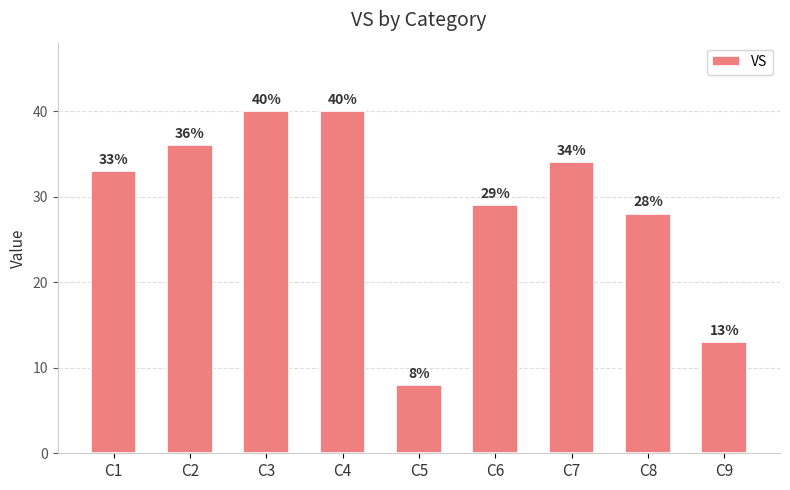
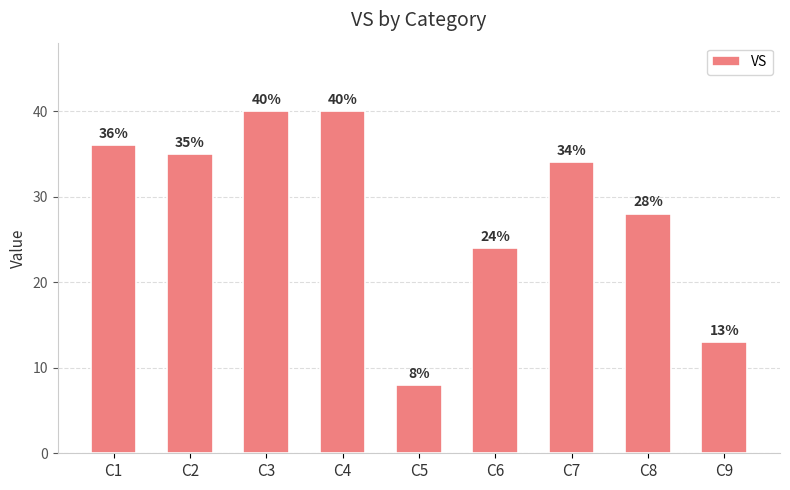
  {
-   "C1": "33%",
-   "C2": "36%",
+   "C1": "36%",
+   "C2": "35%",
    "C3": "40%",
    "C4": "40%",
    "C5": "8%",
-   "C6": "29%",
+   "C6": "24%",
    "C7": "34%",
    "C8": "28%",
    "C9": "13%"
  }
